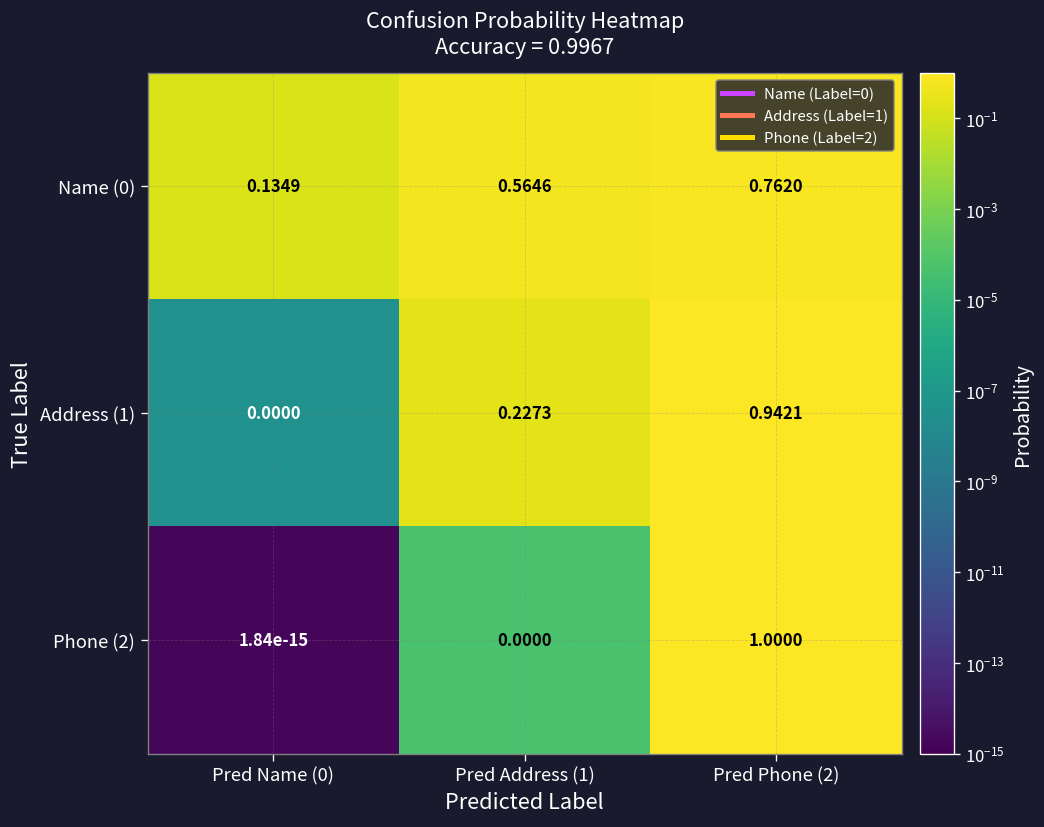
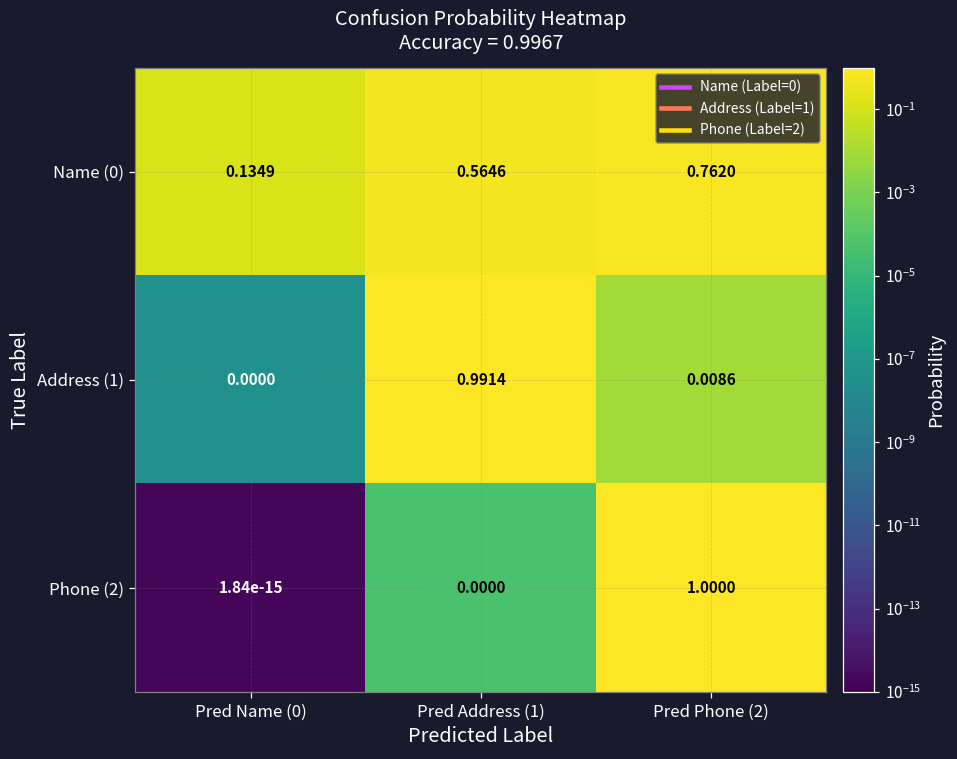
  {
    "Name (0)": {
      "Pred Name (0)": "0.1349",
      "Pred Address (1)": "0.5646",
      "Pred Phone (2)": "0.7620"
    },
    "Address (1)": {
      "Pred Name (0)": "0.0000",
-     "Pred Address (1)": "0.2273",
-     "Pred Phone (2)": "0.9421"
+     "Pred Address (1)": "0.9914",
+     "Pred Phone (2)": "0.0086"
    },
    "Phone (2)": {
      "Pred Name (0)": "1.84e-15",
      "Pred Address (1)": "0.0000",
      "Pred Phone (2)": "1.0000"
    }
  }
